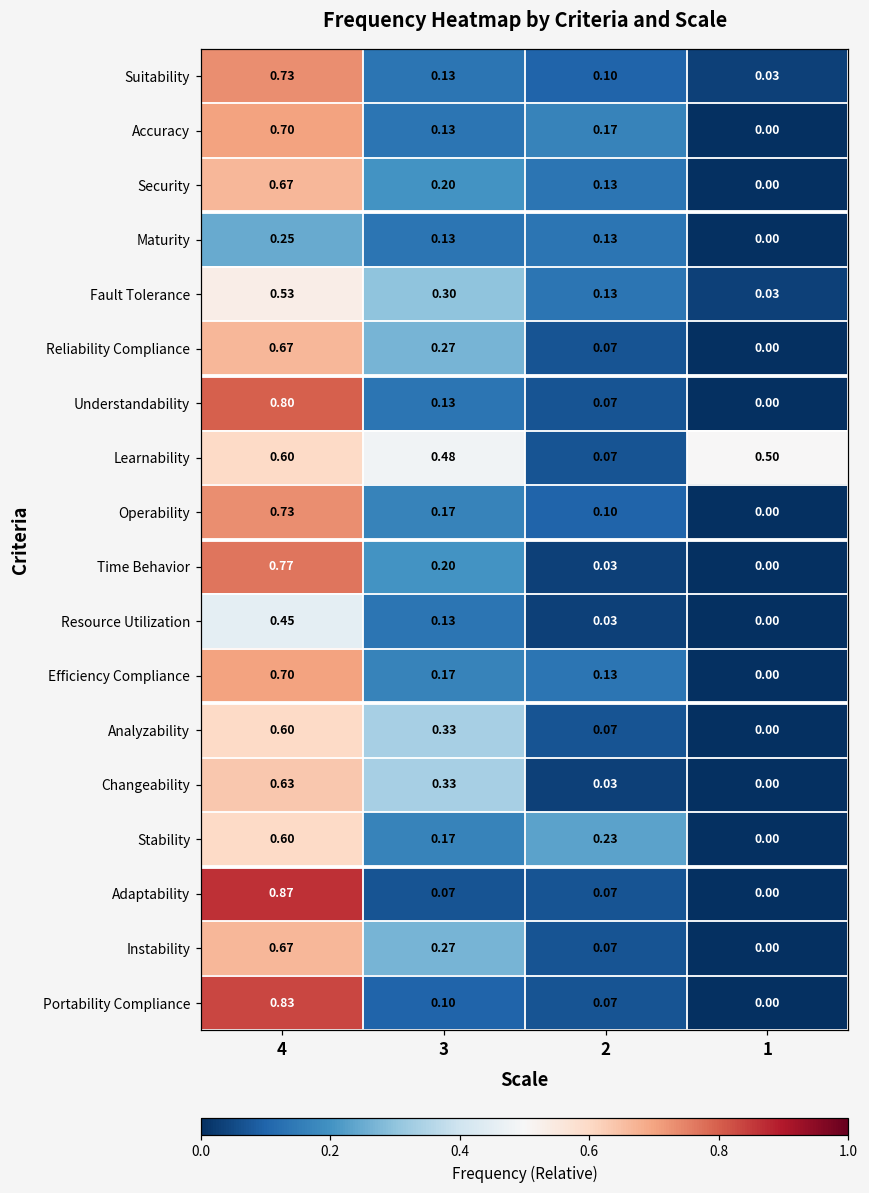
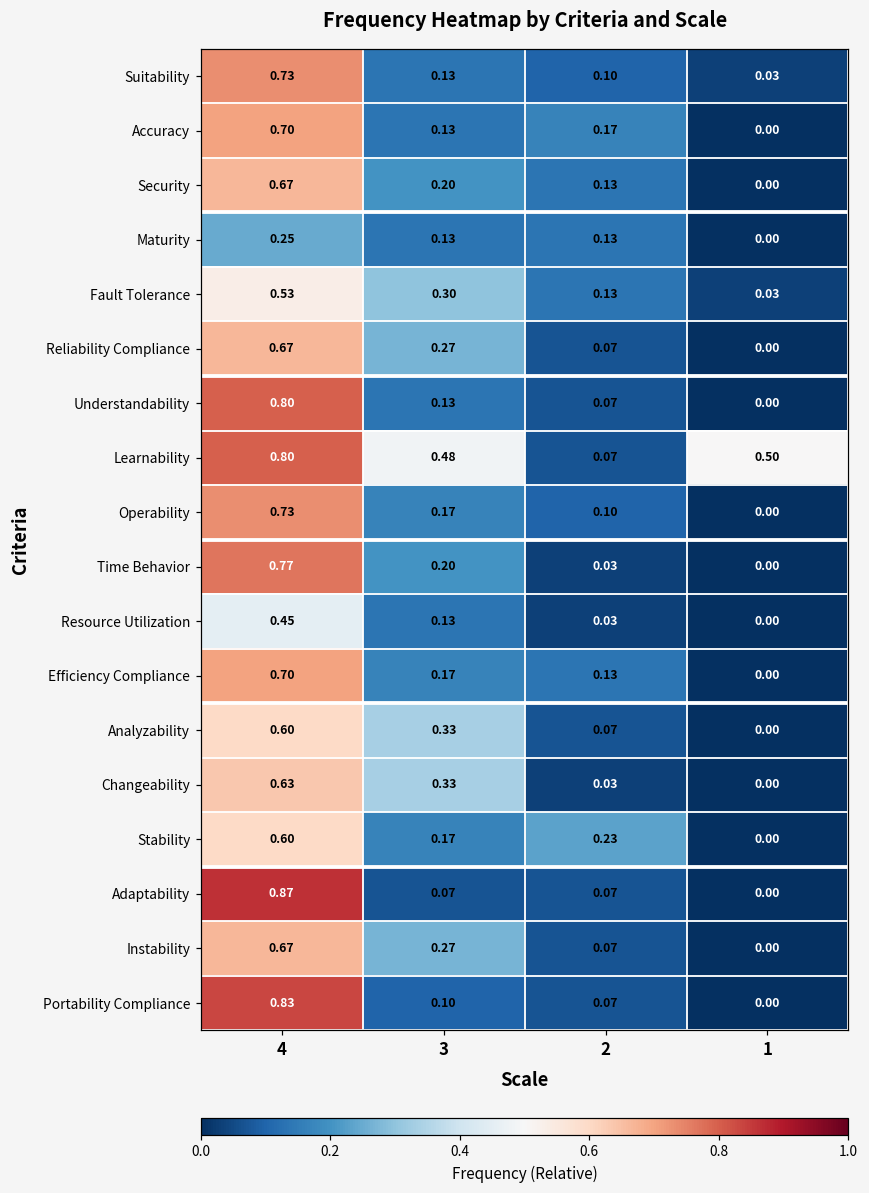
  {
    "Suitability": {
      "4": 0.73,
      "3": 0.13,
      "2": 0.10,
      "1": 0.03
    },
    "Accuracy": {
      "4": 0.70,
      "3": 0.13,
      "2": 0.17,
      "1": 0.00
    },
    "Security": {
      "4": 0.67,
      "3": 0.20,
      "2": 0.13,
      "1": 0.00
    },
    "Maturity": {
      "4": 0.25,
      "3": 0.13,
      "2": 0.13,
      "1": 0.00
    },
    "Fault Tolerance": {
      "4": 0.53,
      "3": 0.30,
      "2": 0.13,
      "1": 0.03
    },
    "Reliability Compliance": {
      "4": 0.67,
      "3": 0.27,
      "2": 0.07,
      "1": 0.00
    },
    "Understandability": {
      "4": 0.80,
      "3": 0.13,
      "2": 0.07,
      "1": 0.00
    },
    "Learnability": {
-     "4": 0.60,
+     "4": 0.80,
      "3": 0.48,
      "2": 0.07,
      "1": 0.50
    },
    "Operability": {
      "4": 0.73,
      "3": 0.17,
      "2": 0.10,
      "1": 0.00
    },
    "Time Behavior": {
      "4": 0.77,
      "3": 0.20,
      "2": 0.03,
      "1": 0.00
    },
    "Resource Utilization": {
      "4": 0.45,
      "3": 0.13,
      "2": 0.03,
      "1": 0.00
    },
    "Efficiency Compliance": {
      "4": 0.70,
      "3": 0.17,
      "2": 0.13,
      "1": 0.00
    },
    "Analyzability": {
      "4": 0.60,
      "3": 0.33,
      "2": 0.07,
      "1": 0.00
    },
    "Changeability": {
      "4": 0.63,
      "3": 0.33,
      "2": 0.03,
      "1": 0.00
    },
    "Stability": {
      "4": 0.60,
      "3": 0.17,
      "2": 0.23,
      "1": 0.00
    },
    "Adaptability": {
      "4": 0.87,
      "3": 0.07,
      "2": 0.07,
      "1": 0.00
    },
    "Instability": {
      "4": 0.67,
      "3": 0.27,
      "2": 0.07,
      "1": 0.00
    },
    "Portability Compliance": {
      "4": 0.83,
      "3": 0.10,
      "2": 0.07,
      "1": 0.00
    }
  }
